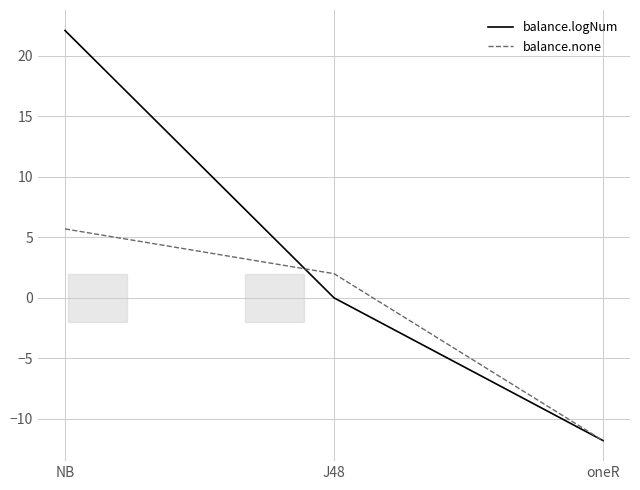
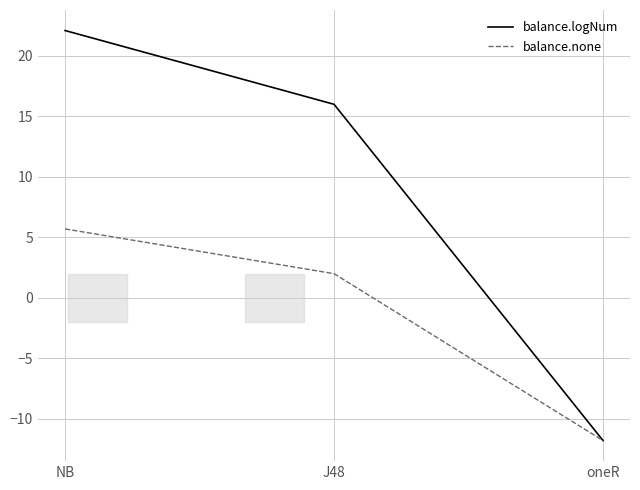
  {
    "balance.logNum": {
      "NB": 22,
-     "J48": 0
+     "J48": 16
    },
    "balance.none": {
      "NB": 5.7,
      "J48": 2
    }
  }
